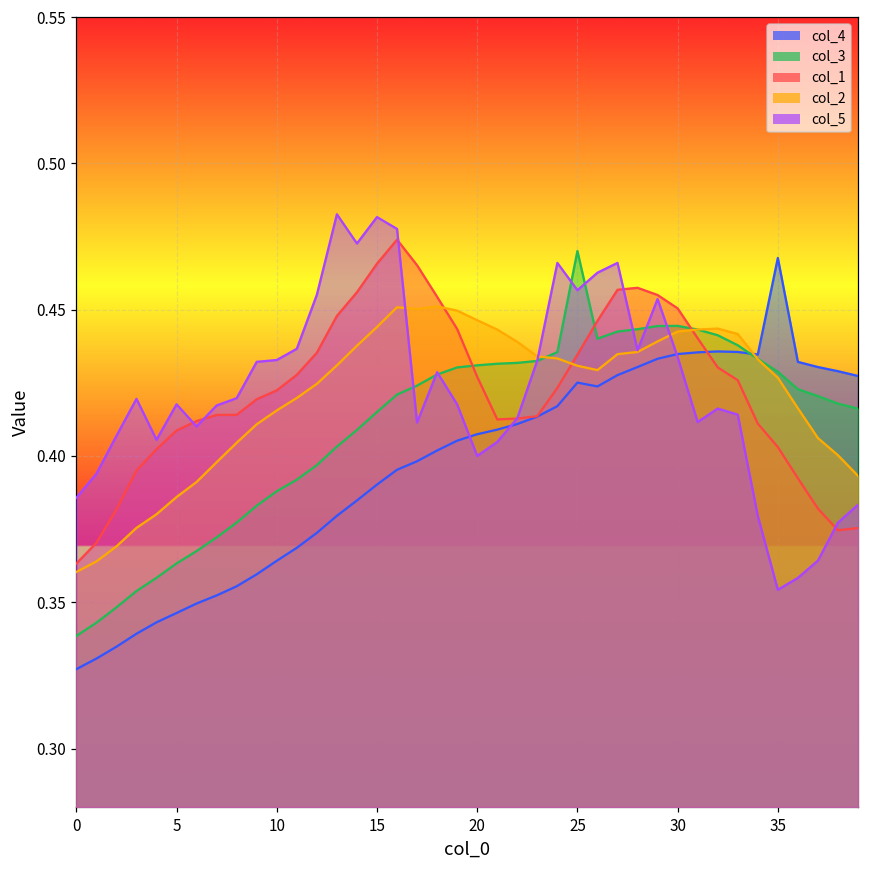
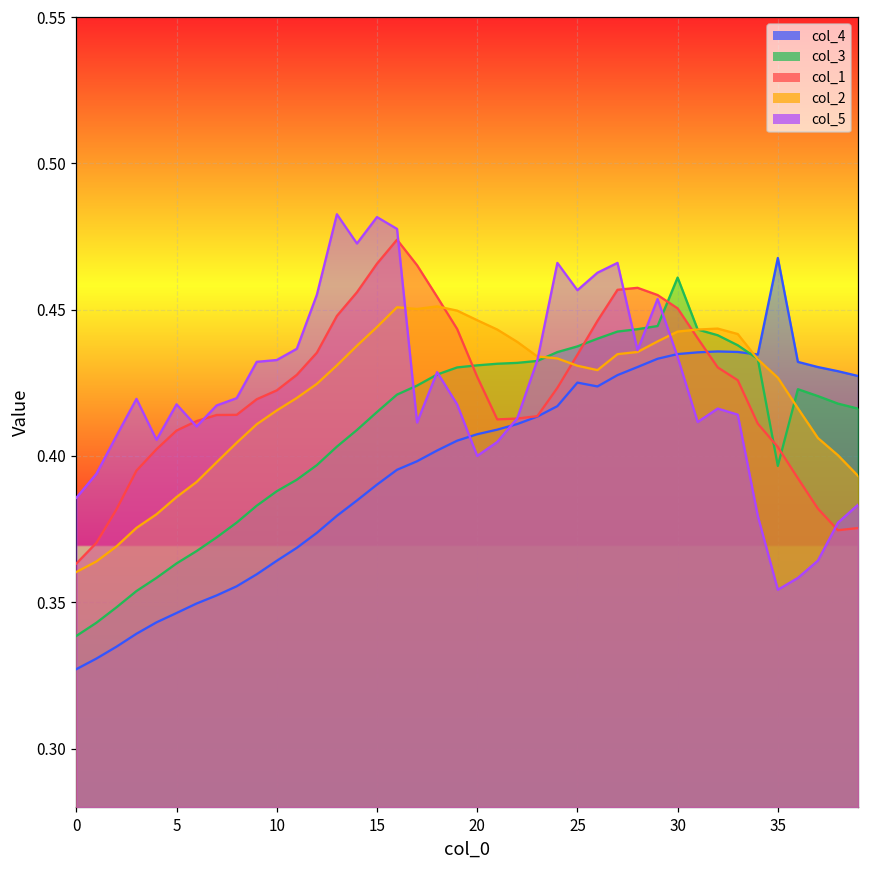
  {
    "col_4": {
      "0": 0.327,
      "5": 0.346,
      "10": 0.364,
      "15": 0.390,
      "20": 0.407,
      "25": 0.425,
      "30": 0.435,
      "35": 0.468
    },
    "col_3": {
      "0": 0.338,
      "5": 0.363,
      "10": 0.388,
      "15": 0.415,
      "20": 0.431,
-     "25": 0.470,
-     "30": 0.444,
-     "35": 0.429
+     "25": 0.437,
+     "30": 0.461,
+     "35": 0.397
    },
    "col_1": {
      "0": 0.363,
      "5": 0.409,
      "10": 0.422,
      "15": 0.466,
      "20": 0.427,
      "25": 0.435,
      "30": 0.450,
      "35": 0.403
    },
    "col_2": {
      "0": 0.360,
      "5": 0.386,
      "10": 0.416,
      "15": 0.444,
      "20": 0.446,
      "25": 0.431,
      "30": 0.443,
      "35": 0.427
    },
    "col_5": {
      "0": 0.386,
      "5": 0.418,
      "10": 0.433,
      "15": 0.482,
      "20": 0.400,
      "25": 0.457,
      "30": 0.434,
      "35": 0.354
    }
  }
